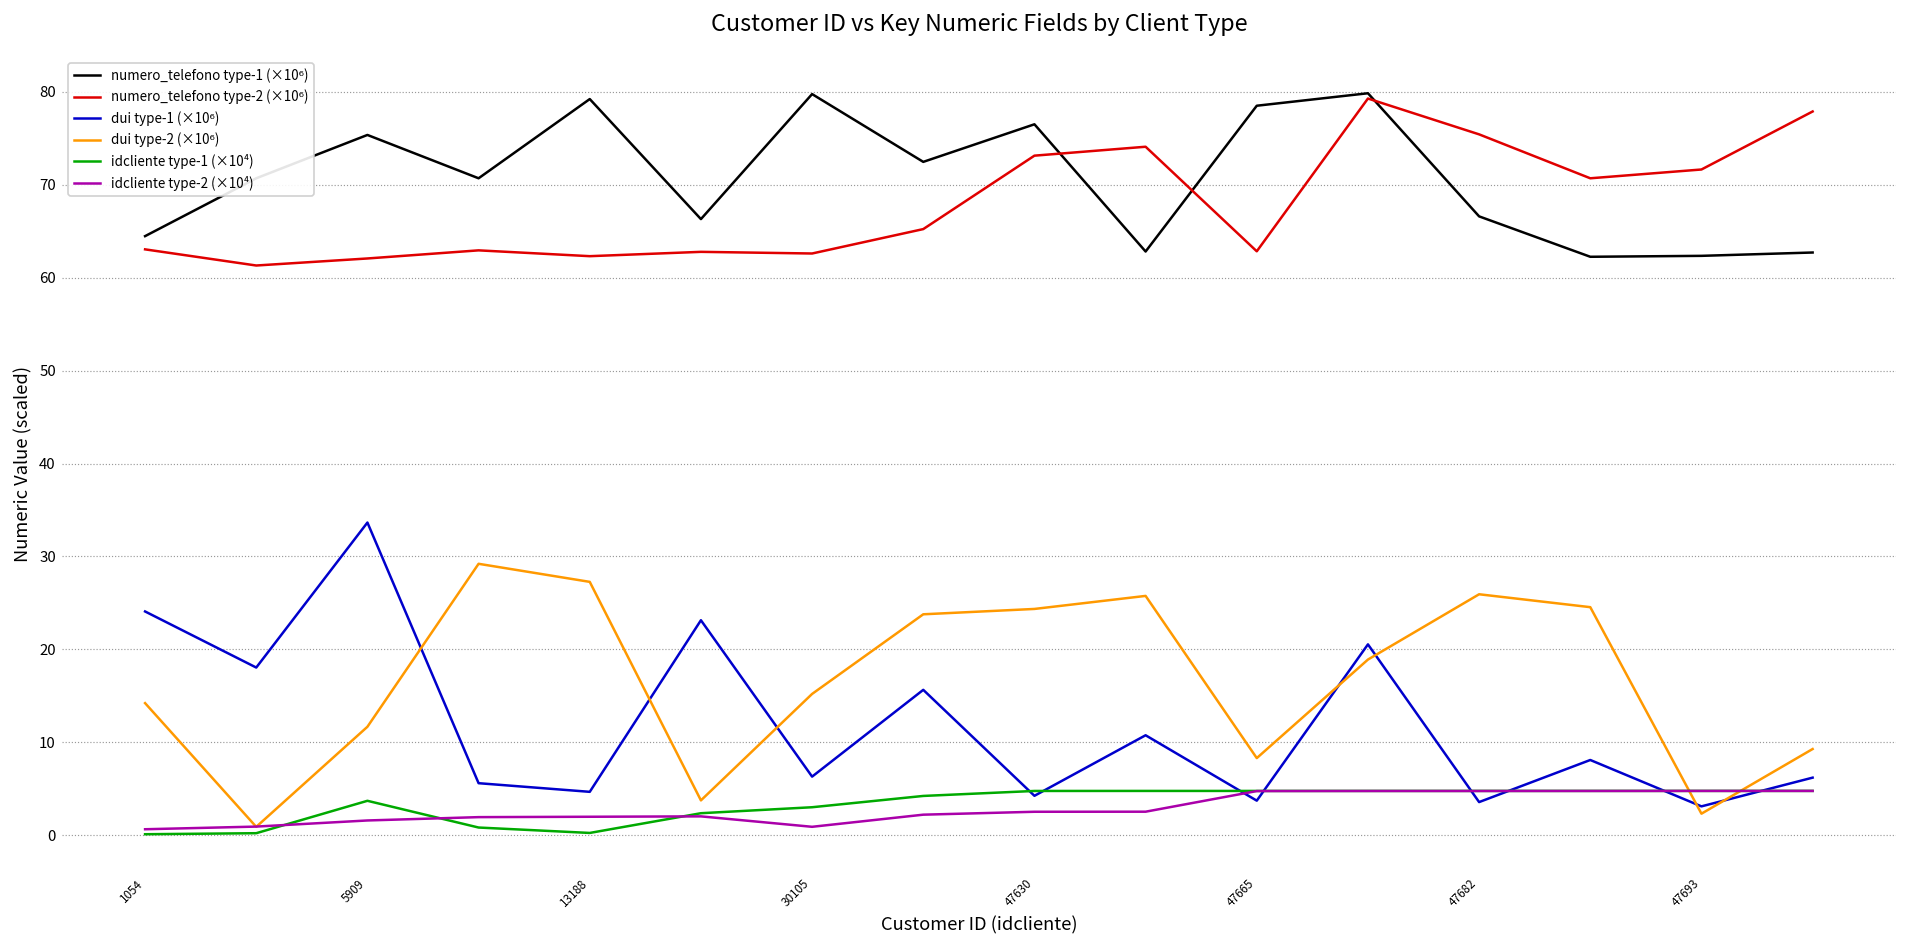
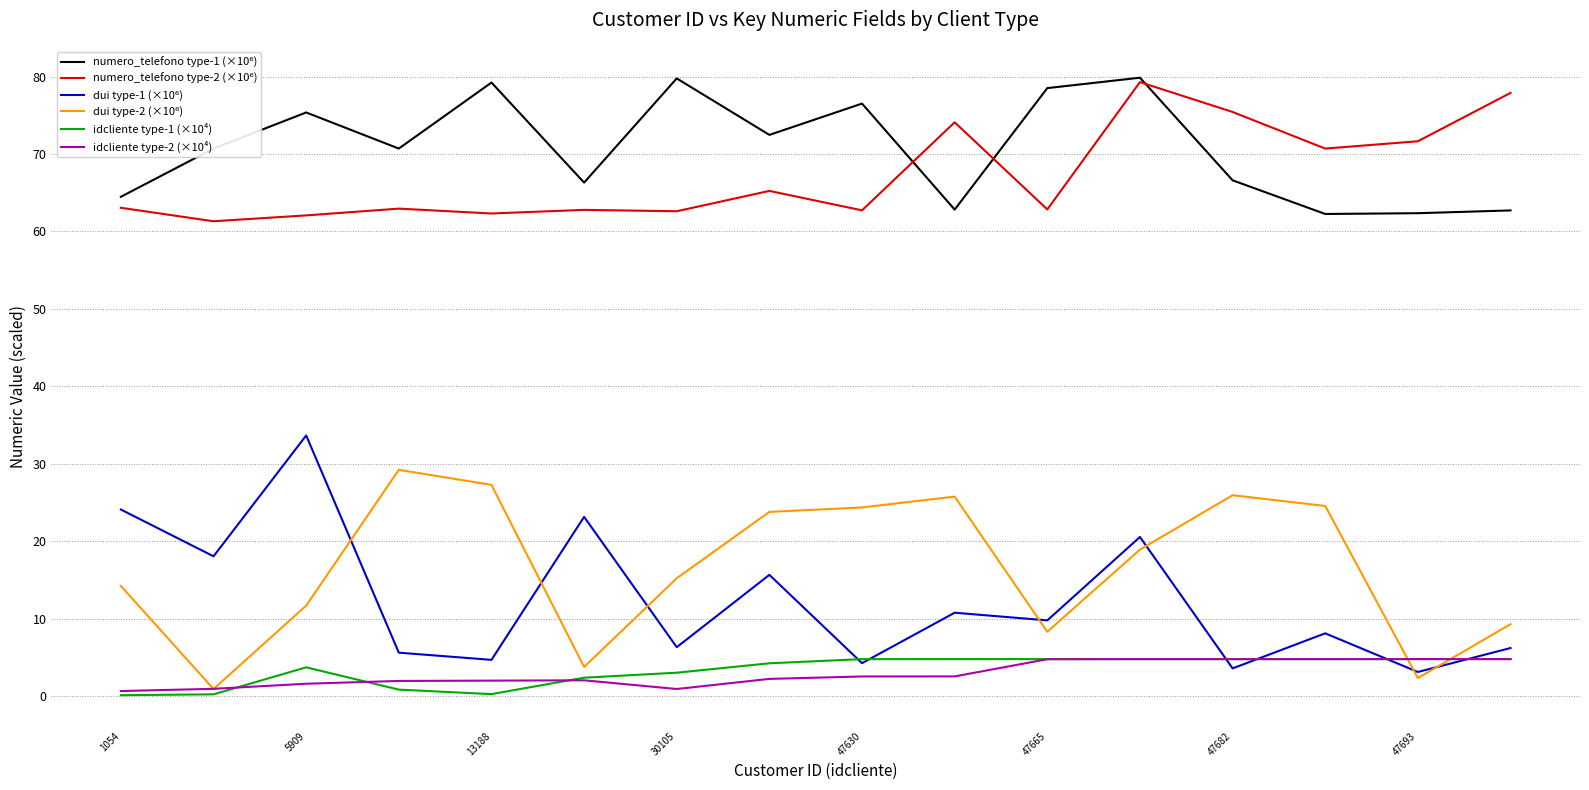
  {
    "numero_telefono type-1 (×10⁶)": {
      "1054": 64,
      "5909": 75,
      "13188": 79,
      "30105": 80,
      "47630": 77,
      "47665": 79,
      "47682": 67,
      "47693": 62
    },
    "numero_telefono type-2 (×10⁶)": {
      "1054": 63,
      "5909": 62,
      "13188": 62,
      "30105": 63,
-     "47630": 73,
+     "47630": 63,
      "47665": 63,
      "47682": 75,
      "47693": 72
    },
    "dui type-1 (×10⁶)": {
      "1054": 24,
      "5909": 34,
      "13188": 5,
      "30105": 6,
      "47630": 4,
-     "47665": 4,
+     "47665": 10,
      "47682": 4,
      "47693": 3
    },
    "dui type-2 (×10⁶)": {
      "1054": 14,
      "5909": 12,
      "13188": 27,
      "30105": 15,
      "47630": 24,
      "47665": 8,
      "47682": 26,
      "47693": 2
    },
    "idcliente type-1 (×10⁴)": {
      "1054": 0,
      "5909": 4,
      "13188": 0,
      "30105": 3,
      "47630": 5
    },
    "idcliente type-2 (×10⁴)": {
      "1054": 1,
      "5909": 2,
      "13188": 2,
      "30105": 1,
      "47630": 3
    }
  }
